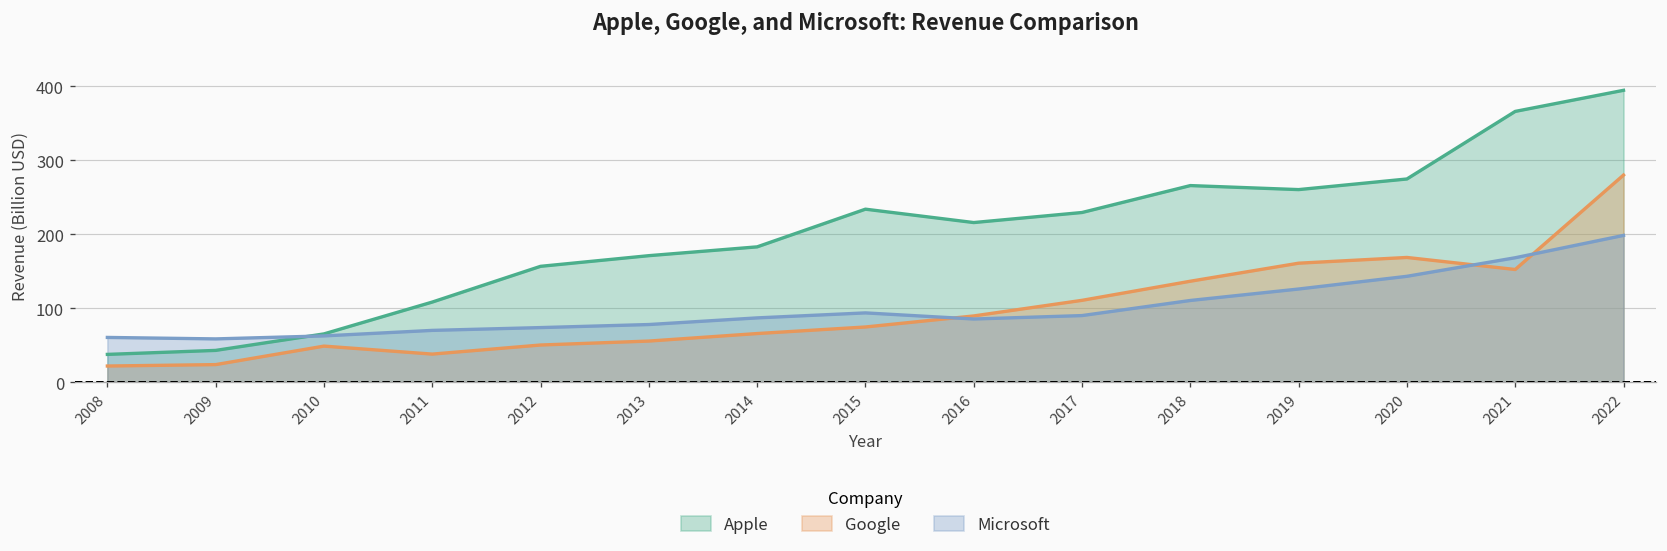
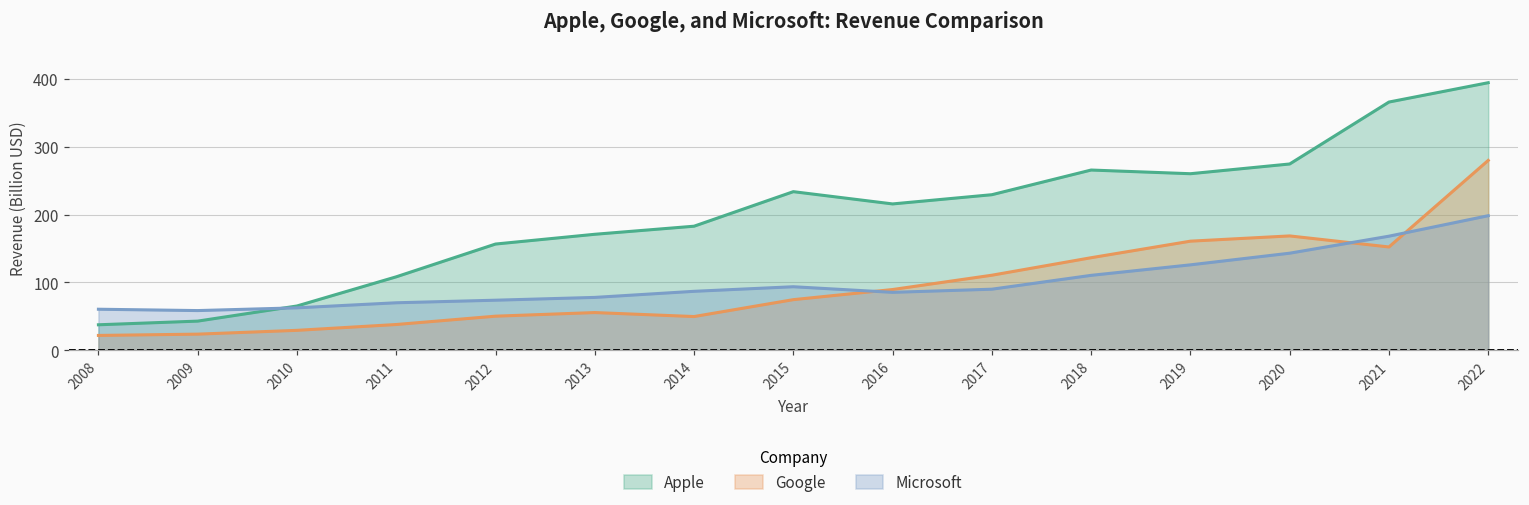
  {
    "Google": {
      "2008": 20,
      "2009": 20,
-     "2010": 50,
+     "2010": 30,
      "2011": 40,
      "2012": 50,
      "2013": 60,
-     "2014": 70,
+     "2014": 50,
      "2015": 70,
      "2016": 90,
      "2017": 110,
      "2018": 140,
      "2019": 160,
      "2020": 170,
      "2021": 150,
      "2022": 280
    }
  }
